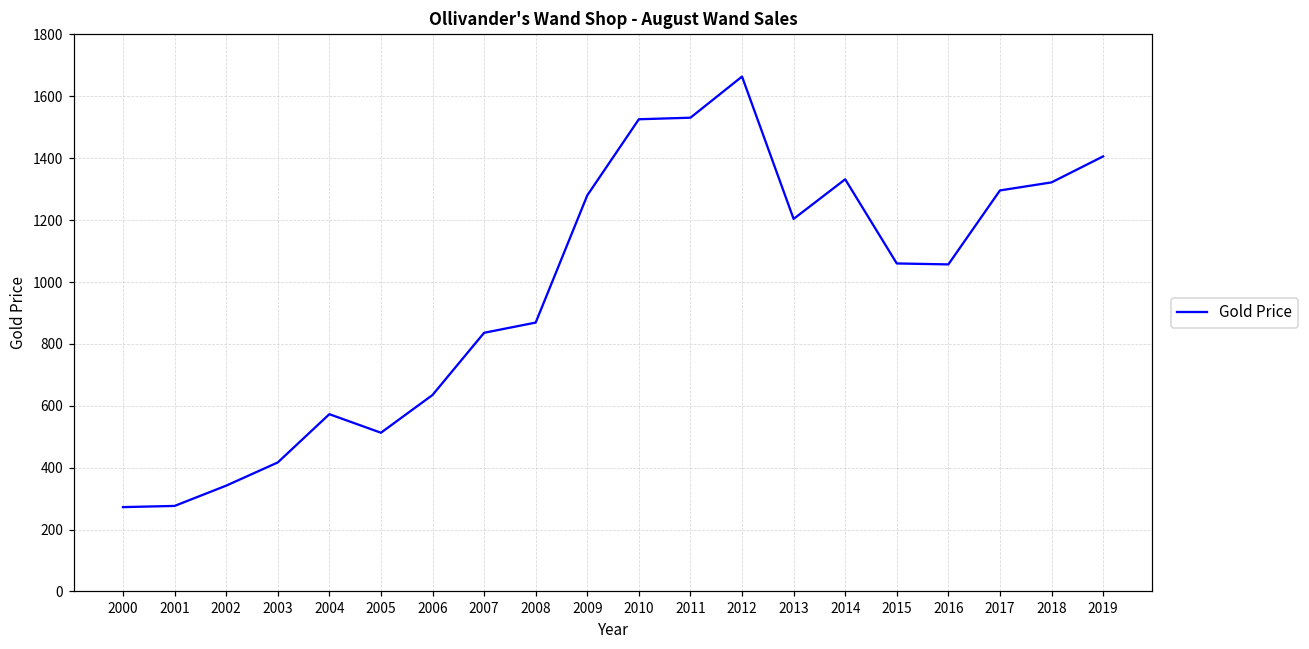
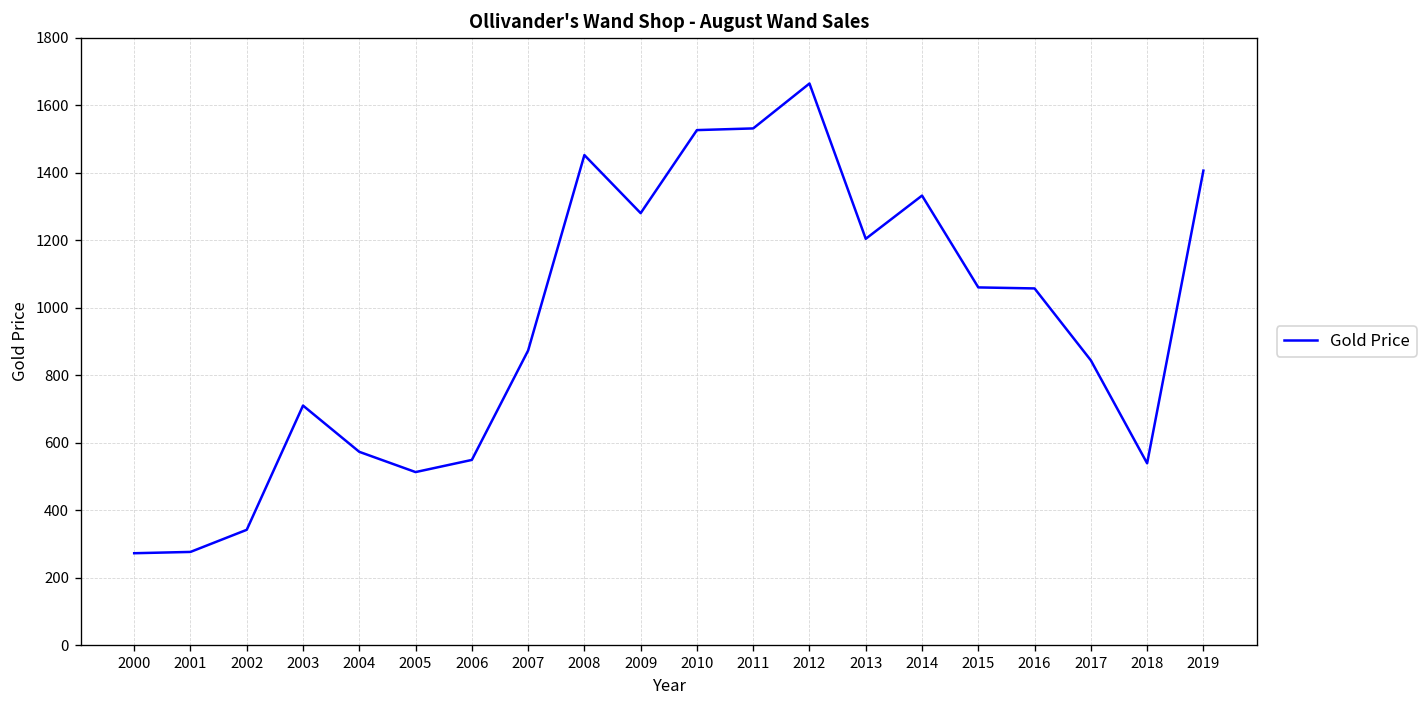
  {
    "2000": 270,
    "2001": 280,
    "2002": 340,
-   "2003": 420,
+   "2003": 710,
    "2004": 570,
    "2005": 510,
-   "2006": 640,
-   "2007": 840,
-   "2008": 870,
+   "2006": 550,
+   "2007": 870,
+   "2008": 1450,
    "2009": 1280,
    "2010": 1530,
    "2011": 1530,
    "2012": 1660,
    "2013": 1200,
    "2014": 1330,
    "2015": 1060,
    "2016": 1060,
-   "2017": 1300,
-   "2018": 1320,
+   "2017": 840,
+   "2018": 540,
    "2019": 1410
  }
